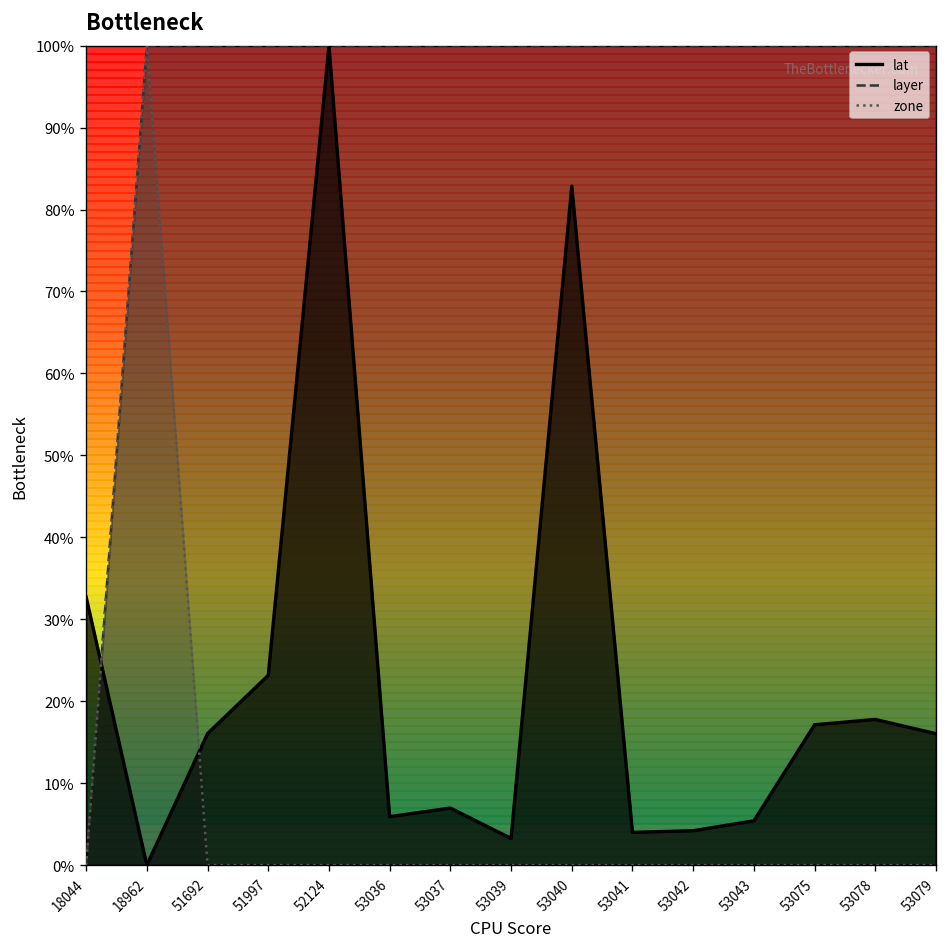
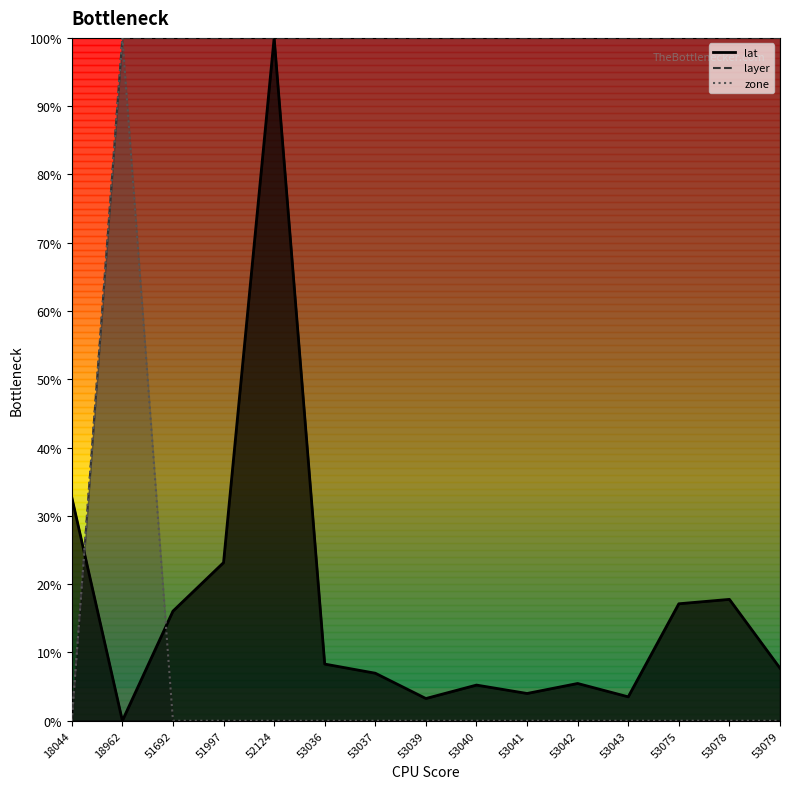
  {
    "lat": {
      "18044": "33%",
      "18962": "0%",
      "51692": "16%",
      "51997": "23%",
-     "53036": "6%",
+     "53036": "8%",
      "53037": "7%",
      "53039": "3%",
-     "53040": "83%",
+     "53040": "5%",
      "53041": "4%",
-     "53042": "4%",
-     "53043": "5%",
+     "53042": "5%",
+     "53043": "3%",
      "53075": "17%",
      "53078": "18%",
-     "53079": "16%"
+     "53079": "8%"
    }
  }
